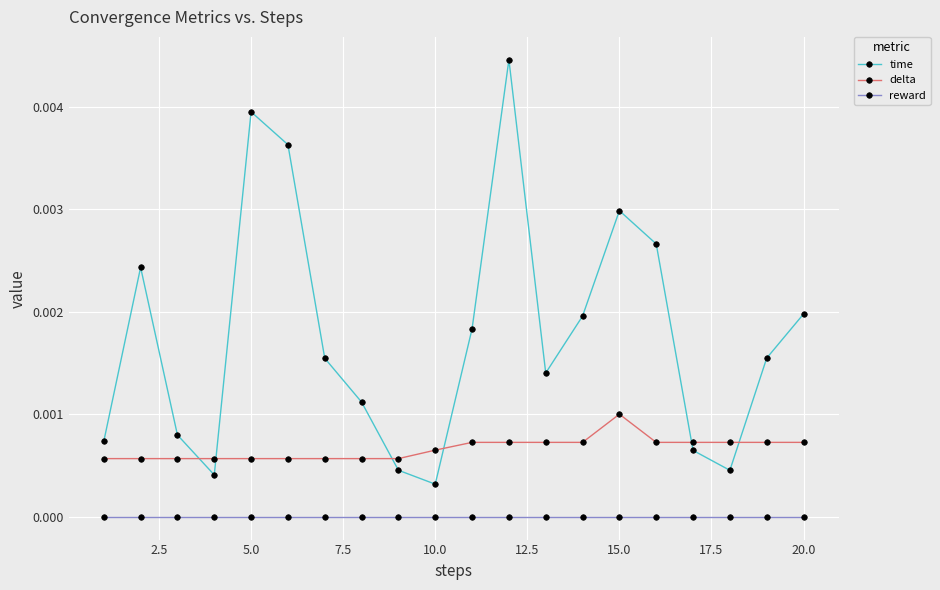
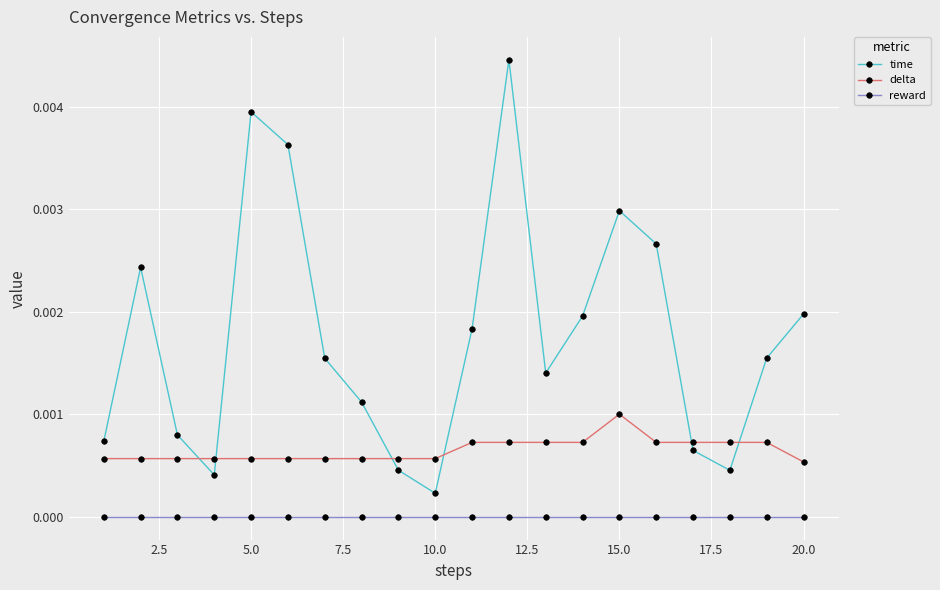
  {
    "time": {
      "5.0": 0.00395,
-     "10.0": 0.00032,
+     "10.0": 0.00023,
      "15.0": 0.00299,
      "20.0": 0.00198
    },
    "delta": {
      "5.0": 0.00057,
-     "10.0": 0.00065,
+     "10.0": 0.00057,
      "15.0": 0.00100,
-     "20.0": 0.00073
+     "20.0": 0.00053
    },
    "reward": {
      "5.0": 0.00000,
      "10.0": 0.00000,
      "15.0": 0.00000,
      "20.0": 0.00000
    }
  }
